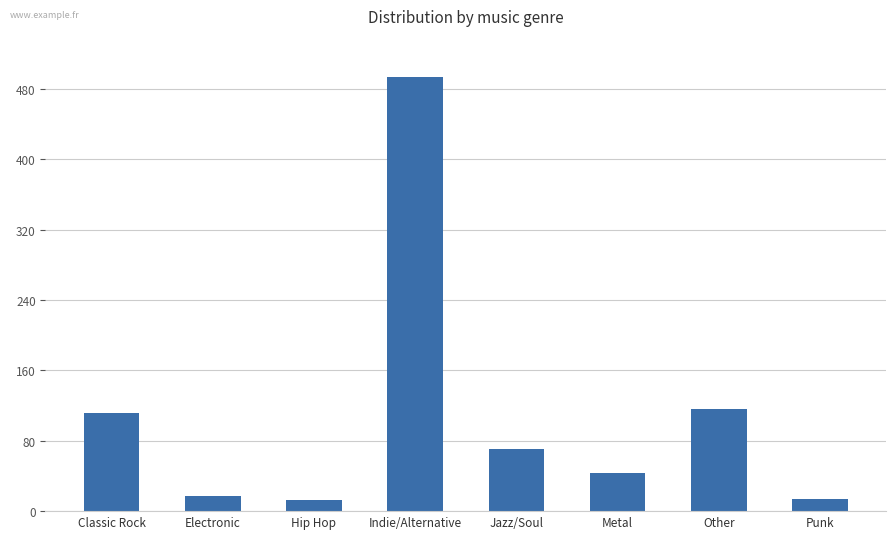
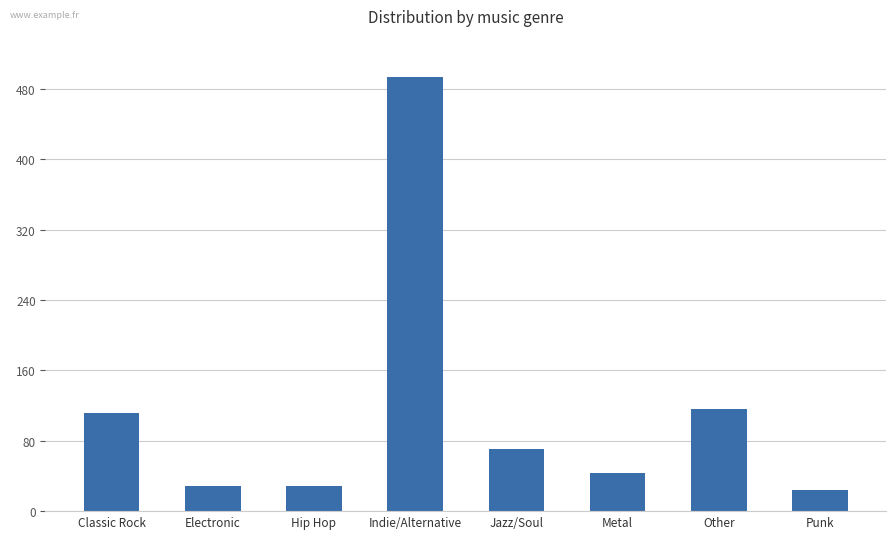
  {
    "Classic Rock": 110,
-   "Electronic": 20,
-   "Hip Hop": 10,
+   "Electronic": 30,
+   "Hip Hop": 30,
    "Indie/Alternative": 490,
    "Jazz/Soul": 70,
    "Metal": 40,
    "Other": 120,
-   "Punk": 10
+   "Punk": 20
  }
